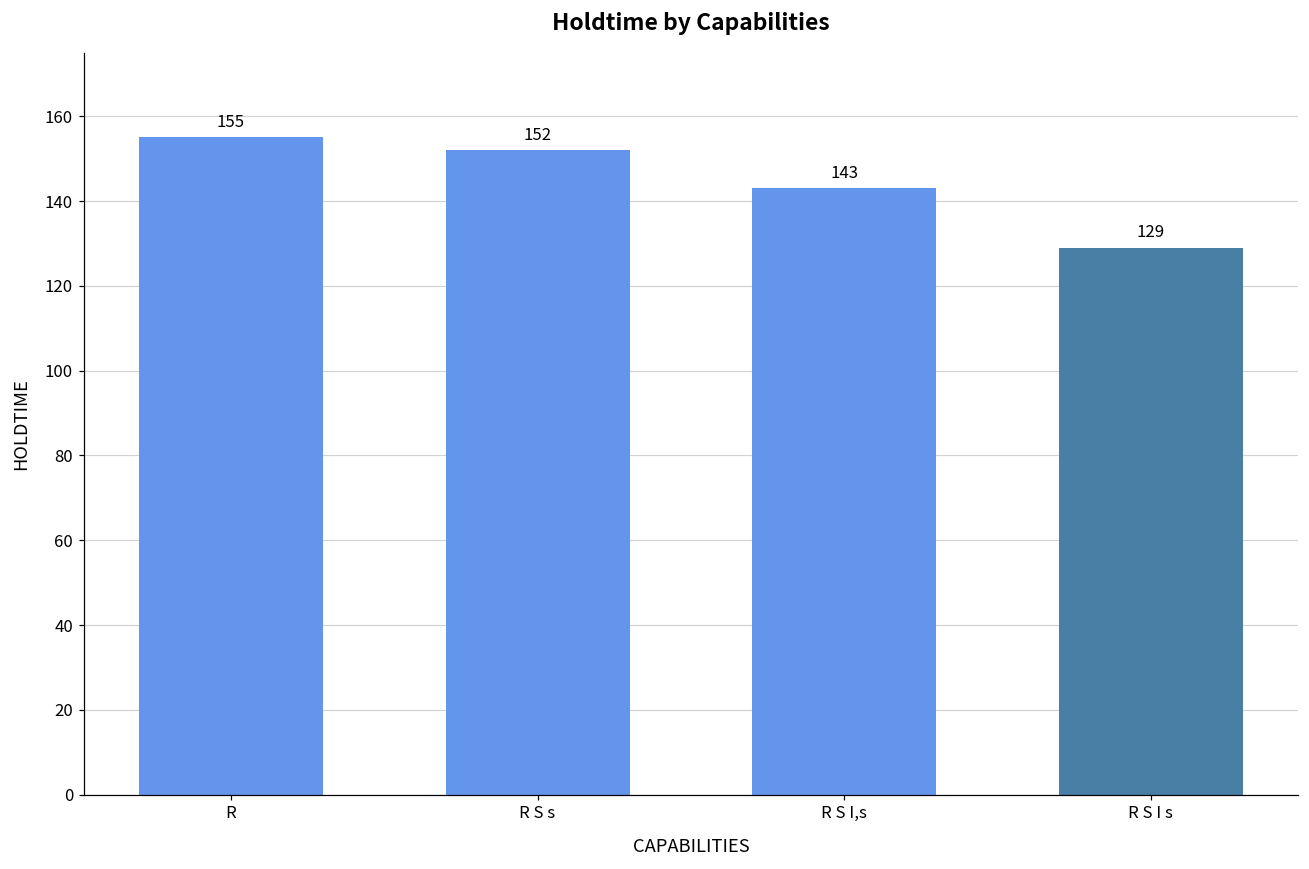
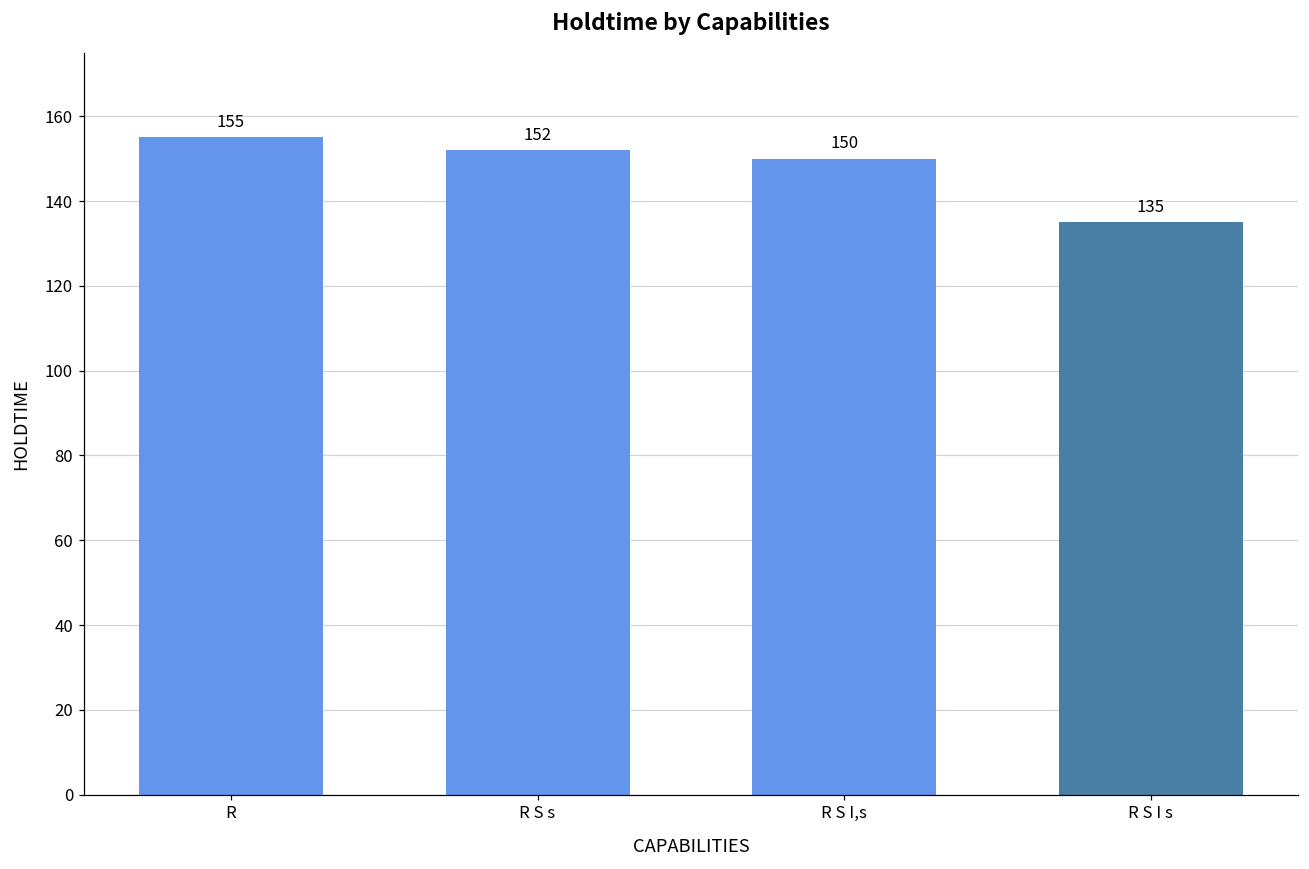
  {
    "R": 155,
    "R S s": 152,
-   "R S I,s": 143,
-   "R S I s": 129
+   "R S I,s": 150,
+   "R S I s": 135
  }
